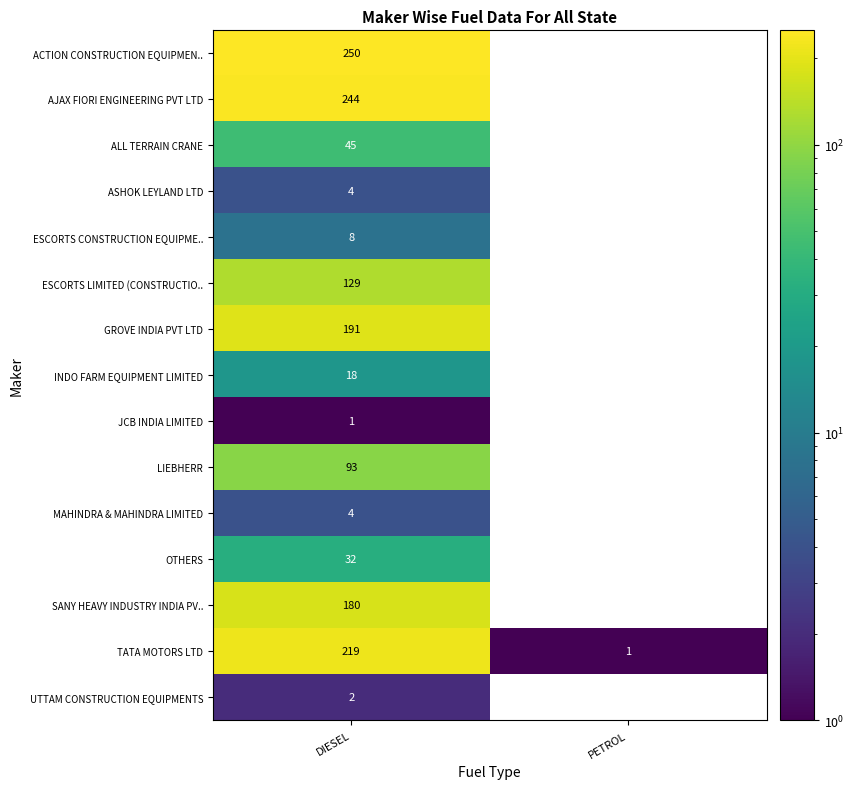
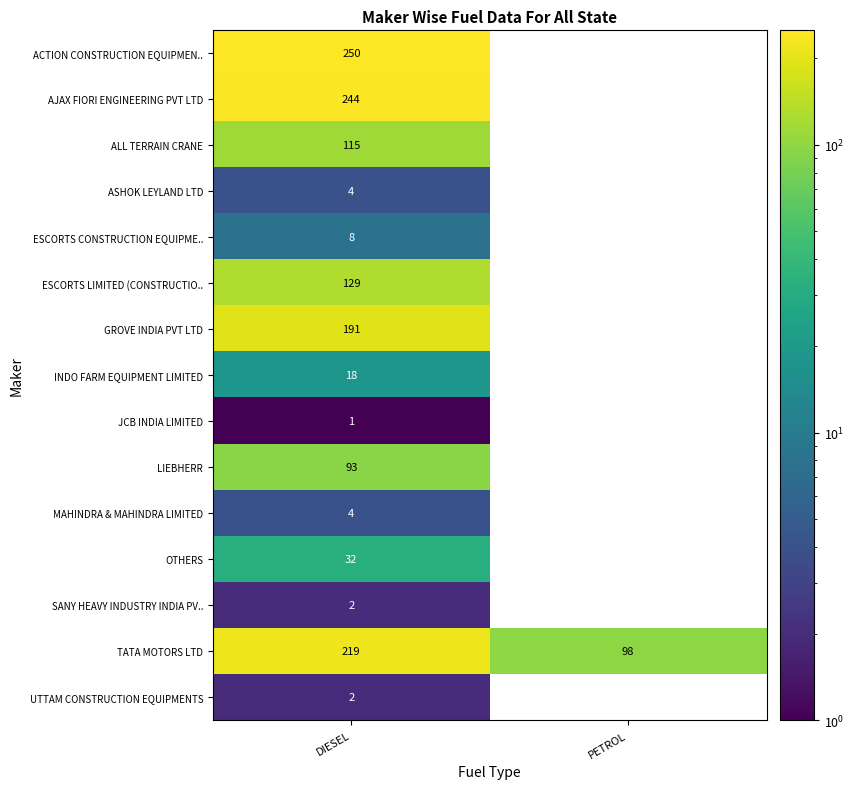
  {
    "ACTION CONSTRUCTION EQUIPMEN..": {
      "DIESEL": 250
    },
    "AJAX FIORI ENGINEERING PVT LTD": {
      "DIESEL": 244
    },
    "ALL TERRAIN CRANE": {
-     "DIESEL": 45
+     "DIESEL": 115
    },
    "ASHOK LEYLAND LTD": {
      "DIESEL": 4
    },
    "ESCORTS CONSTRUCTION EQUIPME..": {
      "DIESEL": 8
    },
    "ESCORTS LIMITED (CONSTRUCTIO..": {
      "DIESEL": 129
    },
    "GROVE INDIA PVT LTD": {
      "DIESEL": 191
    },
    "INDO FARM EQUIPMENT LIMITED": {
      "DIESEL": 18
    },
    "JCB INDIA LIMITED": {
      "DIESEL": 1
    },
    "LIEBHERR": {
      "DIESEL": 93
    },
    "MAHINDRA & MAHINDRA LIMITED": {
      "DIESEL": 4
    },
    "OTHERS": {
      "DIESEL": 32
    },
    "SANY HEAVY INDUSTRY INDIA PV..": {
-     "DIESEL": 180
+     "DIESEL": 2
    },
    "TATA MOTORS LTD": {
      "DIESEL": 219,
-     "PETROL": 1
+     "PETROL": 98
    },
    "UTTAM CONSTRUCTION EQUIPMENTS": {
      "DIESEL": 2
    }
  }
